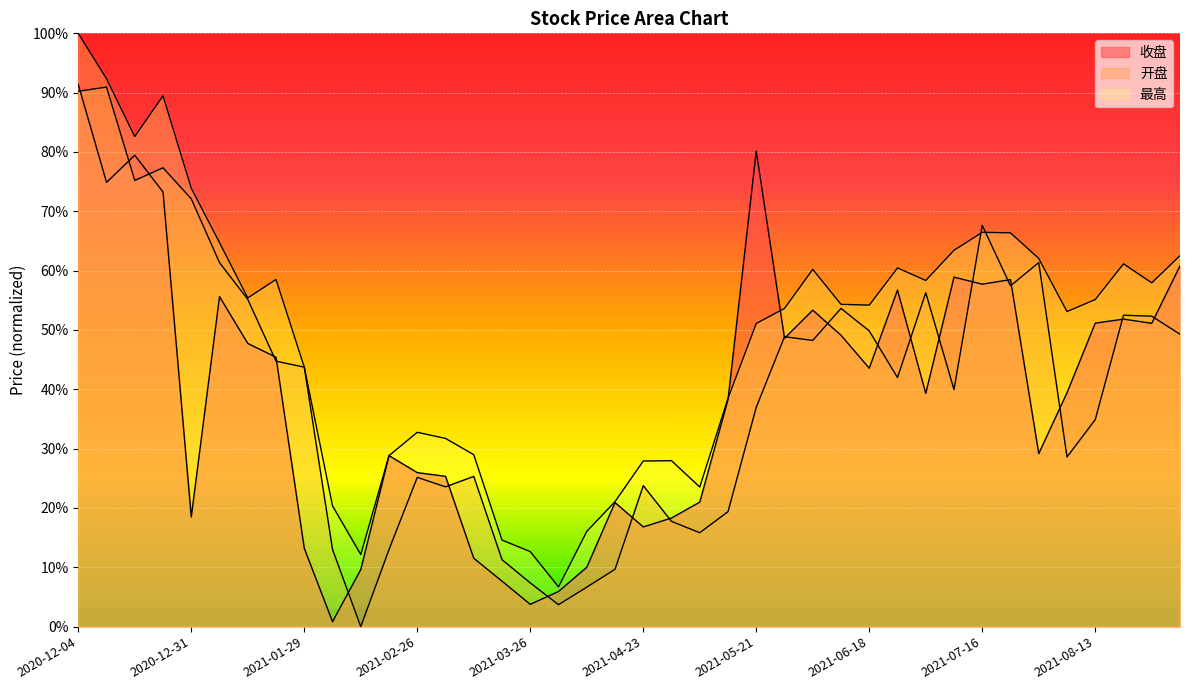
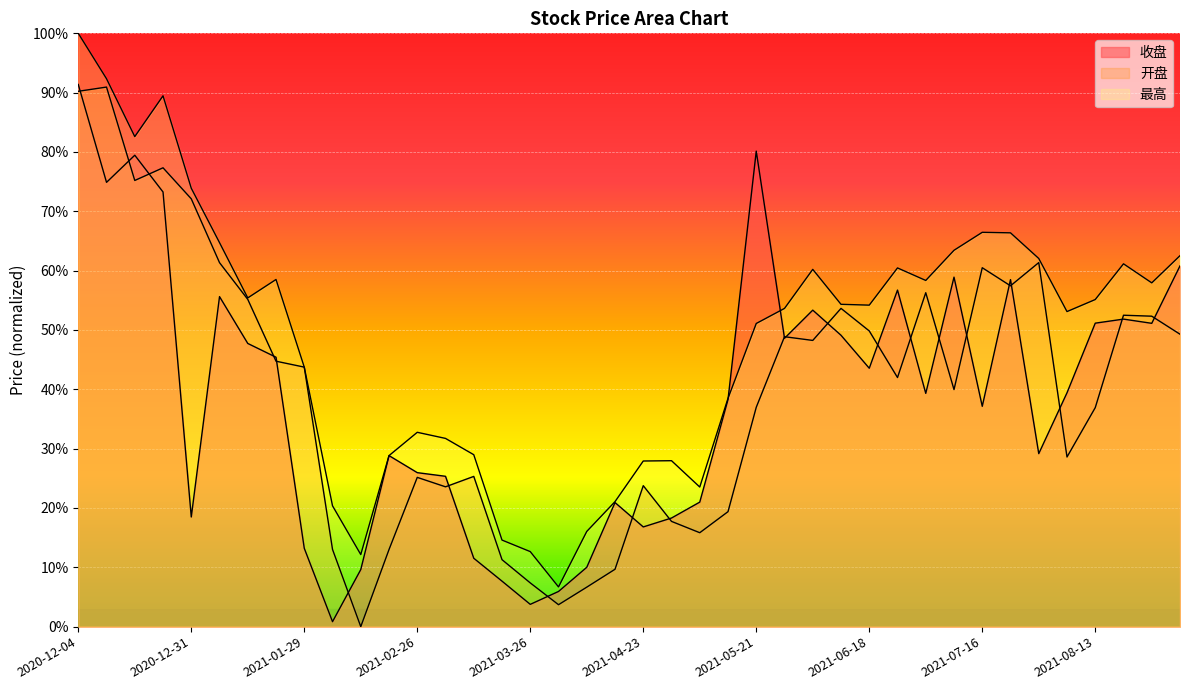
  {
    "收盘": {
      "2020-12-04": "91%",
      "2020-12-31": "18%",
      "2021-01-29": "13%",
      "2021-02-26": "26%",
      "2021-03-26": "4%",
      "2021-04-23": "17%",
      "2021-05-21": "80%",
      "2021-06-18": "44%",
-     "2021-07-16": "58%",
+     "2021-07-16": "37%",
      "2021-08-13": "51%"
    },
    "开盘": {
      "2020-12-04": "90%",
      "2020-12-31": "72%",
      "2021-02-26": "25%",
      "2021-03-26": "7%",
      "2021-04-23": "24%",
      "2021-05-21": "37%",
      "2021-06-18": "50%",
-     "2021-07-16": "68%",
-     "2021-08-13": "35%"
+     "2021-07-16": "60%",
+     "2021-08-13": "37%"
    },
    "最高": {
      "2020-12-04": "100%",
      "2020-12-31": "74%",
      "2021-02-26": "33%",
      "2021-03-26": "13%",
      "2021-04-23": "28%",
      "2021-05-21": "51%",
      "2021-06-18": "54%",
      "2021-07-16": "66%",
      "2021-08-13": "55%"
    }
  }
